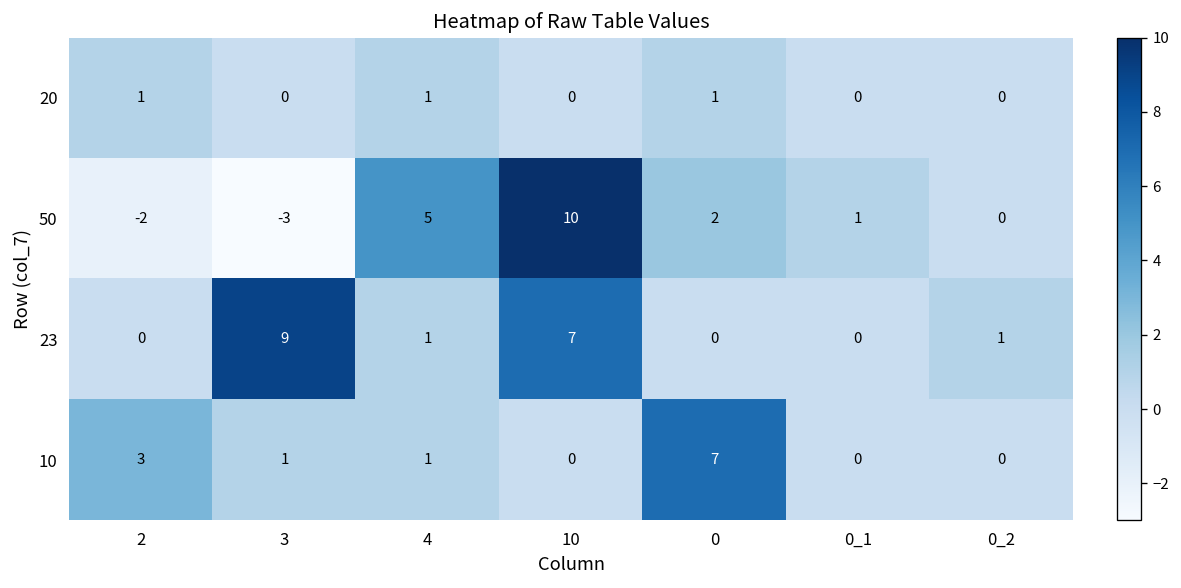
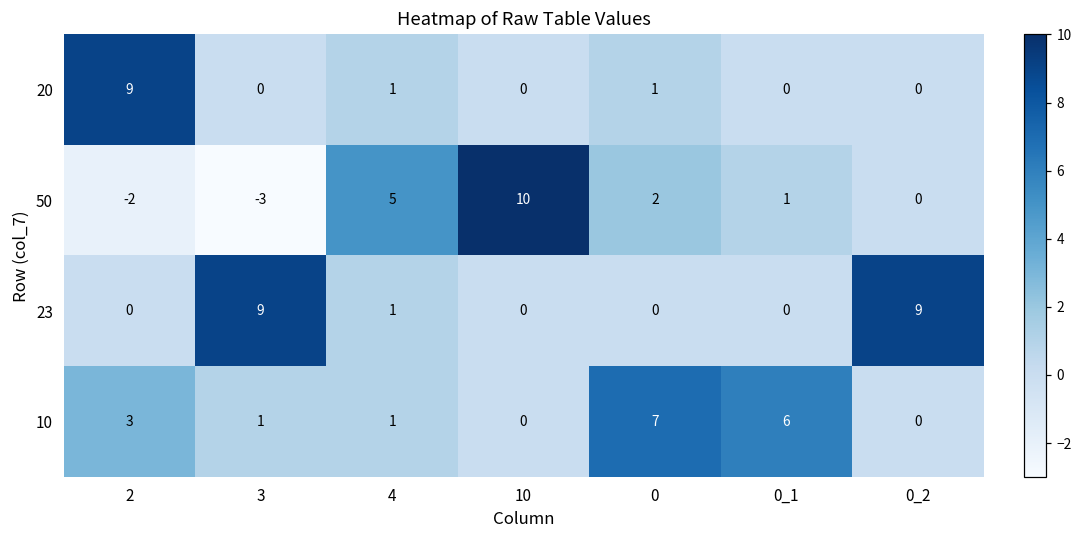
  {
    "20": {
-     "2": 1,
+     "2": 9,
      "3": 0,
      "4": 1,
      "10": 0,
      "0": 1,
      "0_1": 0,
      "0_2": 0
    },
    "50": {
      "2": -2,
      "3": -3,
      "4": 5,
      "10": 10,
      "0": 2,
      "0_1": 1,
      "0_2": 0
    },
    "23": {
      "2": 0,
      "3": 9,
      "4": 1,
-     "10": 7,
+     "10": 0,
      "0": 0,
      "0_1": 0,
-     "0_2": 1
+     "0_2": 9
    },
    "10": {
      "2": 3,
      "3": 1,
      "4": 1,
      "10": 0,
      "0": 7,
-     "0_1": 0,
+     "0_1": 6,
      "0_2": 0
    }
  }
